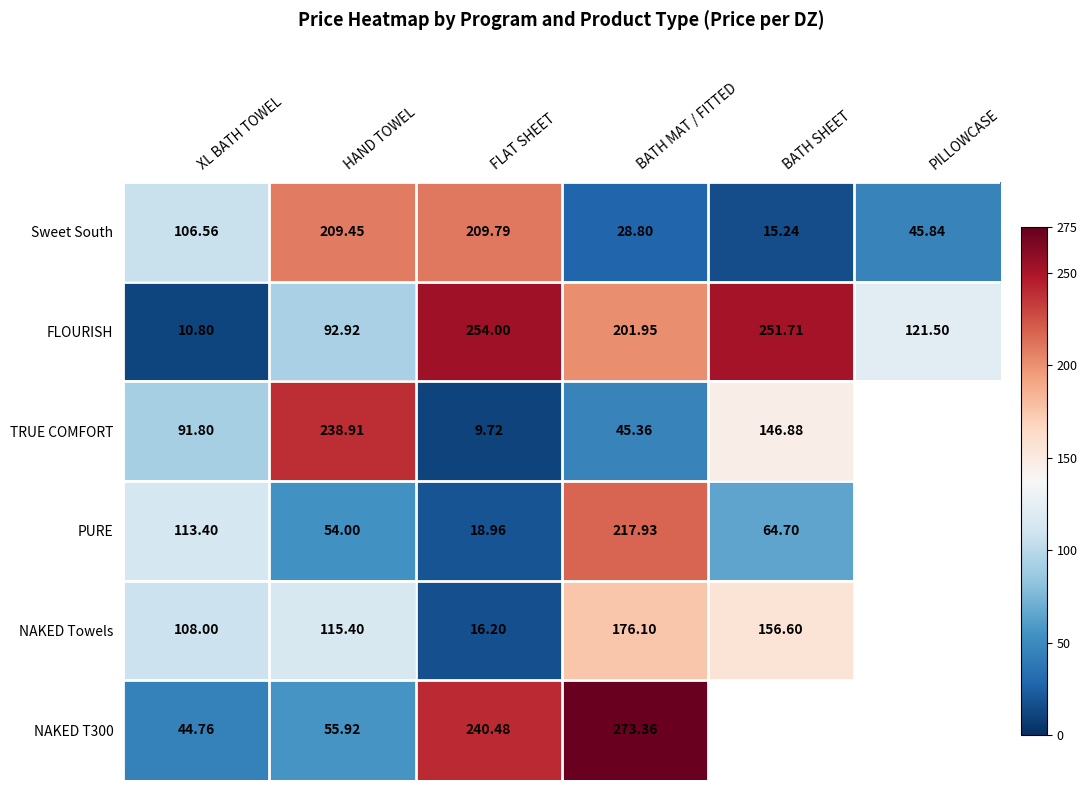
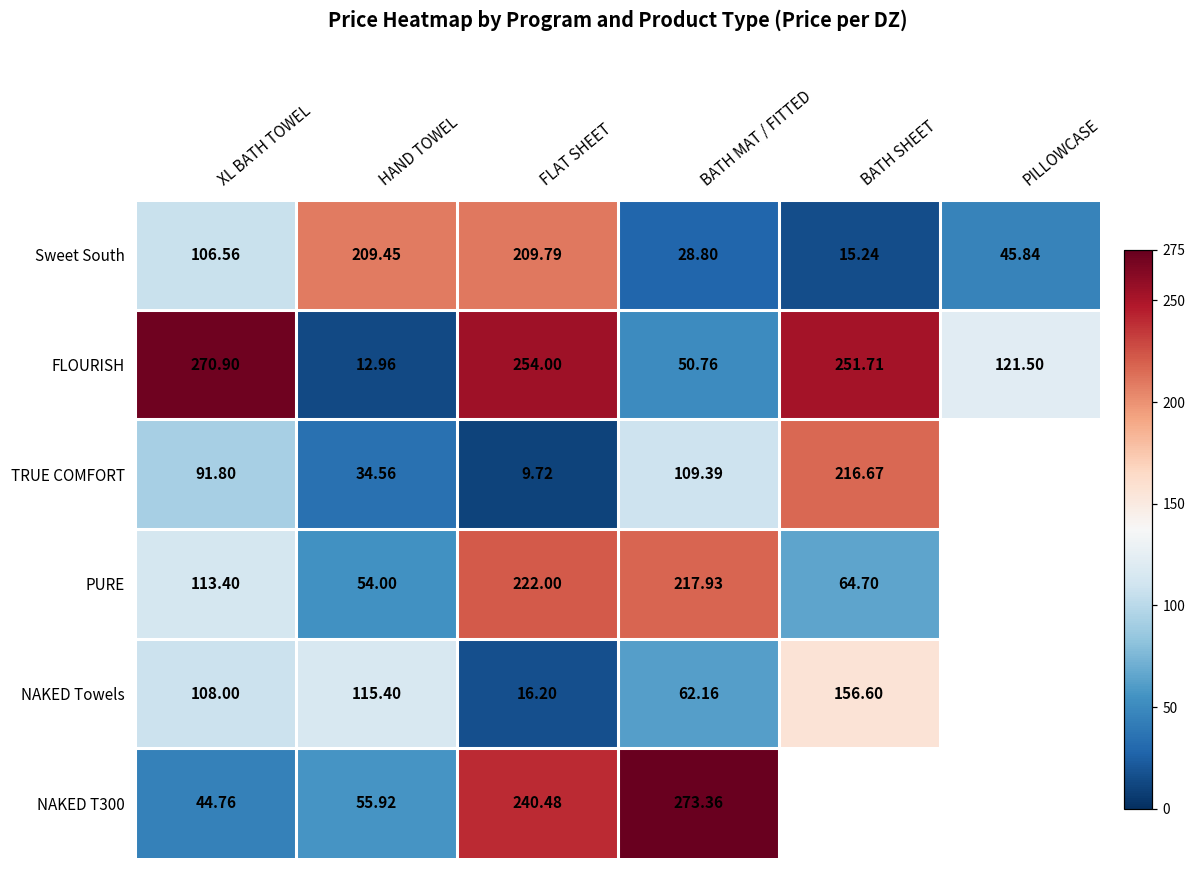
  {
    "Sweet South": {
      "XL BATH TOWEL": 106.56,
      "HAND TOWEL": 209.45,
      "FLAT SHEET": 209.79,
      "BATH MAT / FITTED": 28.80,
      "BATH SHEET": 15.24,
      "PILLOWCASE": 45.84
    },
    "FLOURISH": {
-     "XL BATH TOWEL": 10.80,
-     "HAND TOWEL": 92.92,
+     "XL BATH TOWEL": 270.90,
+     "HAND TOWEL": 12.96,
      "FLAT SHEET": 254.00,
-     "BATH MAT / FITTED": 201.95,
+     "BATH MAT / FITTED": 50.76,
      "BATH SHEET": 251.71,
      "PILLOWCASE": 121.50
    },
    "TRUE COMFORT": {
      "XL BATH TOWEL": 91.80,
-     "HAND TOWEL": 238.91,
+     "HAND TOWEL": 34.56,
      "FLAT SHEET": 9.72,
-     "BATH MAT / FITTED": 45.36,
-     "BATH SHEET": 146.88
+     "BATH MAT / FITTED": 109.39,
+     "BATH SHEET": 216.67
    },
    "PURE": {
      "XL BATH TOWEL": 113.40,
      "HAND TOWEL": 54.00,
-     "FLAT SHEET": 18.96,
+     "FLAT SHEET": 222.00,
      "BATH MAT / FITTED": 217.93,
      "BATH SHEET": 64.70
    },
    "NAKED Towels": {
      "XL BATH TOWEL": 108.00,
      "HAND TOWEL": 115.40,
      "FLAT SHEET": 16.20,
-     "BATH MAT / FITTED": 176.10,
+     "BATH MAT / FITTED": 62.16,
      "BATH SHEET": 156.60
    },
    "NAKED T300": {
      "XL BATH TOWEL": 44.76,
      "HAND TOWEL": 55.92,
      "FLAT SHEET": 240.48,
      "BATH MAT / FITTED": 273.36
    }
  }
